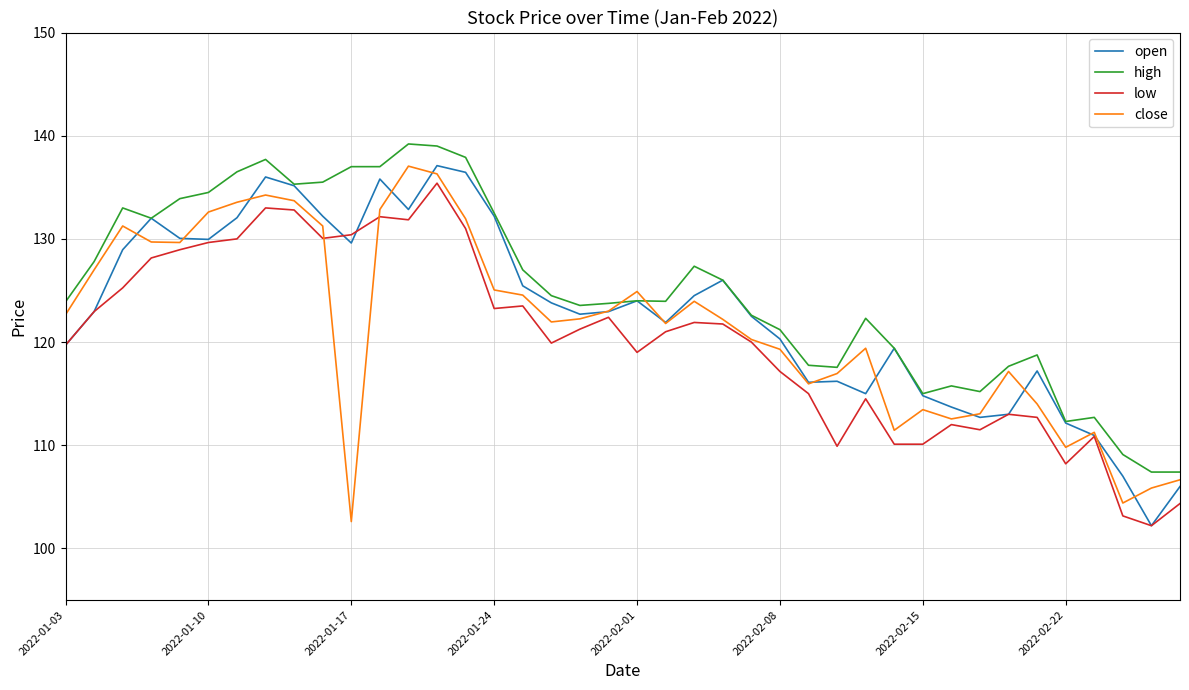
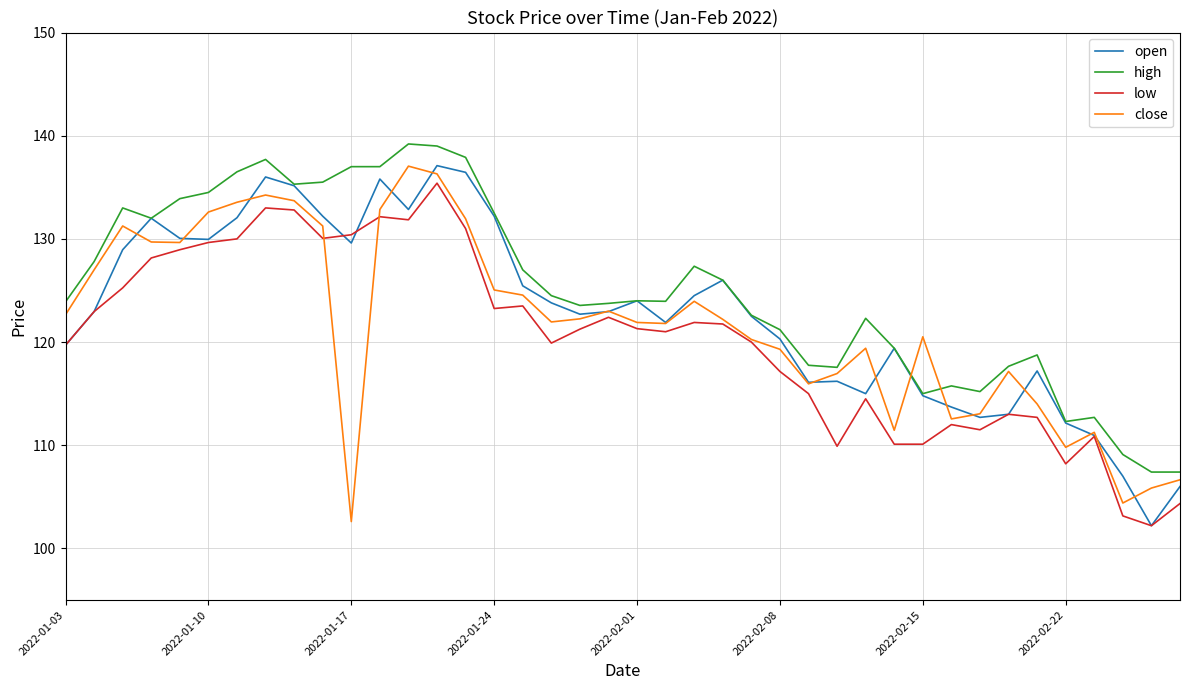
  {
    "open": {
      "2022-01-10": 130.0,
      "2022-01-17": 129.6,
      "2022-01-24": 132.2,
      "2022-02-08": 120.3
    },
    "high": {
      "2022-01-03": 123.9,
      "2022-01-10": 134.5,
      "2022-01-17": 137.0,
      "2022-01-24": 132.5,
      "2022-02-08": 121.2
    },
    "low": {
      "2022-01-10": 129.7,
      "2022-01-17": 130.4,
      "2022-01-24": 123.3,
-     "2022-02-01": 119.0,
+     "2022-02-01": 121.3,
      "2022-02-08": 117.2,
      "2022-02-15": 110.1,
      "2022-02-22": 108.2
    },
    "close": {
      "2022-01-03": 122.7,
      "2022-01-10": 132.6,
      "2022-01-17": 102.6,
      "2022-01-24": 125.1,
-     "2022-02-01": 124.9,
+     "2022-02-01": 121.9,
      "2022-02-08": 119.3,
-     "2022-02-15": 113.5,
+     "2022-02-15": 120.5,
      "2022-02-22": 109.8
    }
  }
